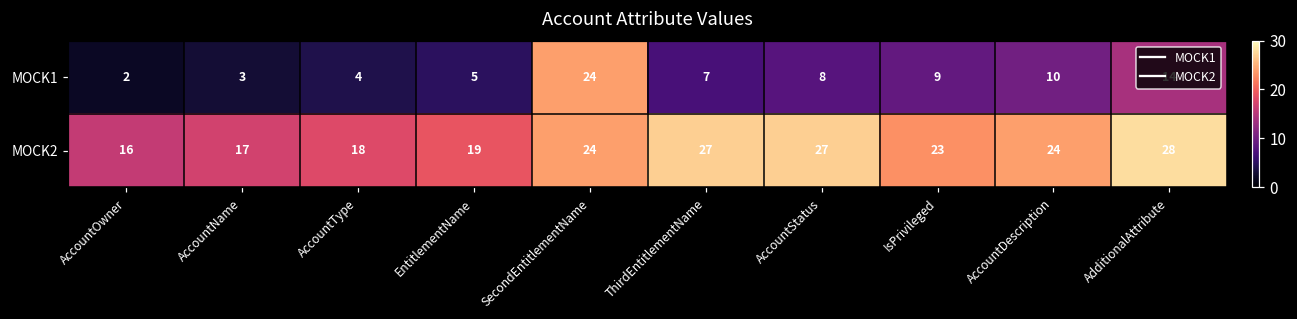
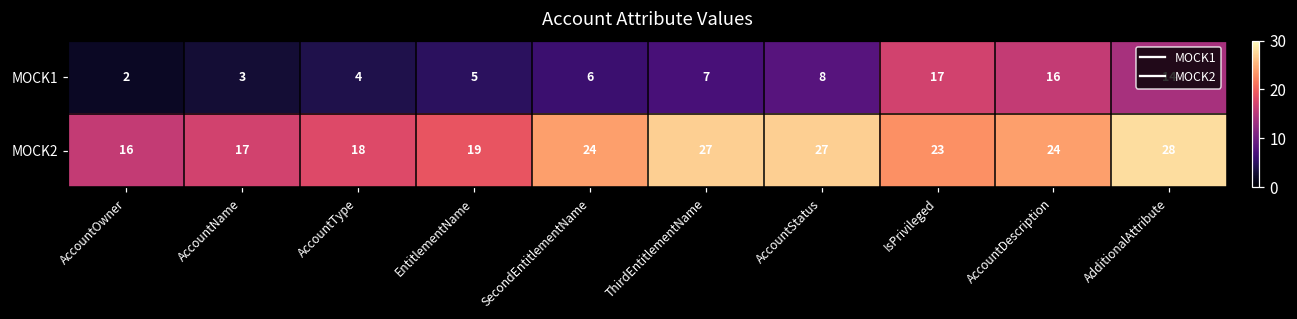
  {
    "MOCK1": {
      "AccountOwner": 2,
      "AccountName": 3,
      "AccountType": 4,
      "EntitlementName": 5,
-     "SecondEntitlementName": 24,
+     "SecondEntitlementName": 6,
      "ThirdEntitlementName": 7,
      "AccountStatus": 8,
-     "IsPrivileged": 9,
-     "AccountDescription": 10
+     "IsPrivileged": 17,
+     "AccountDescription": 16
    },
    "MOCK2": {
      "AccountOwner": 16,
      "AccountName": 17,
      "AccountType": 18,
      "EntitlementName": 19,
      "SecondEntitlementName": 24,
      "ThirdEntitlementName": 27,
      "AccountStatus": 27,
      "IsPrivileged": 23,
      "AccountDescription": 24,
      "AdditionalAttribute": 28
    }
  }
